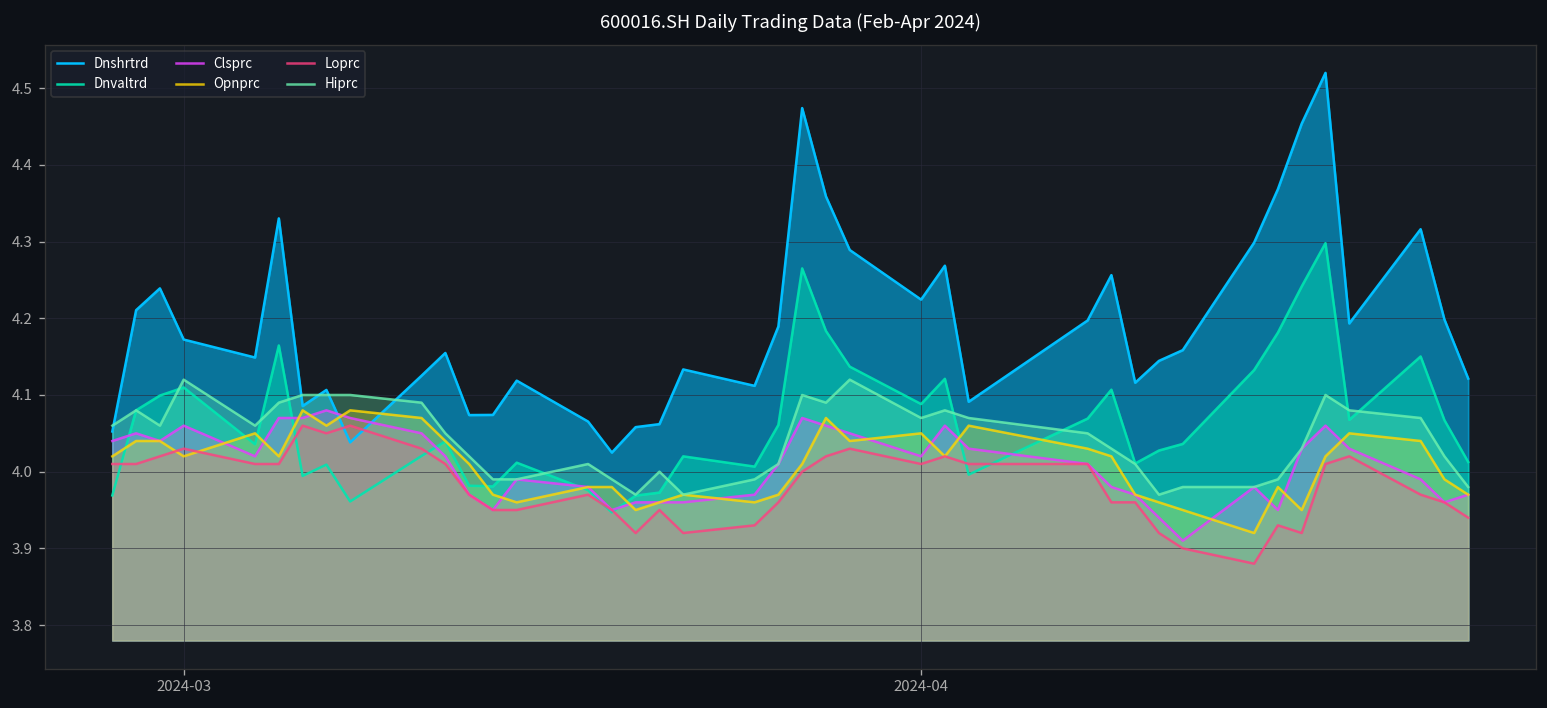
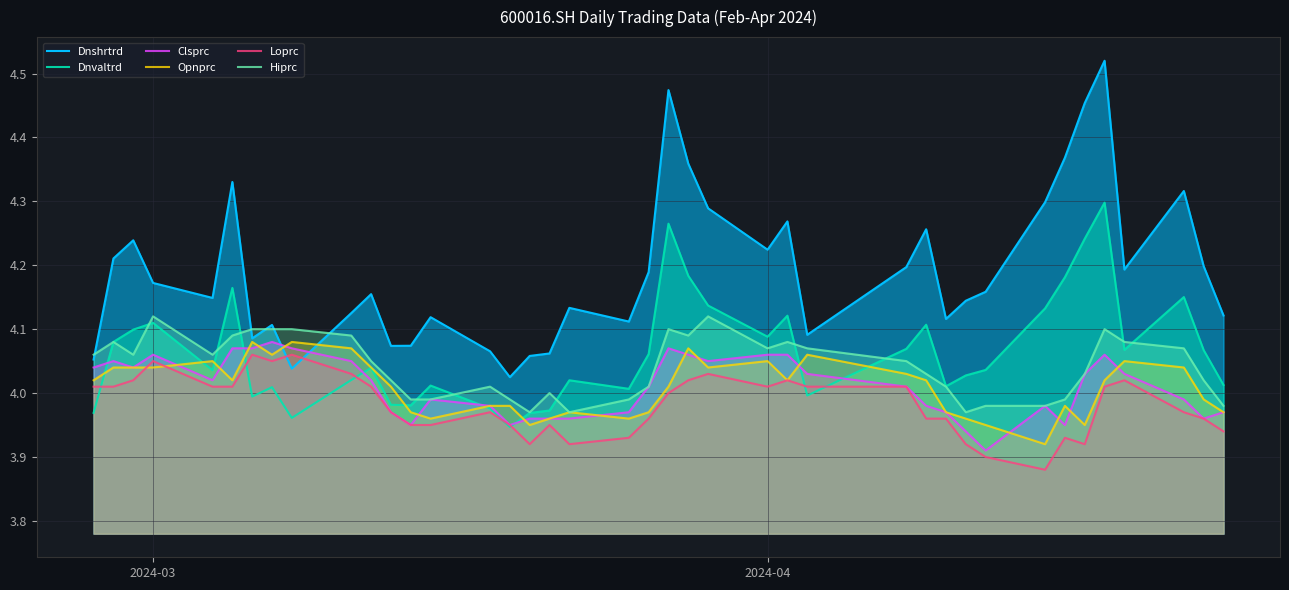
  {
    "Dnshrtrd": {
      "2024-03": 4.17,
      "2024-04": 4.22
    },
    "Dnvaltrd": {
      "2024-03": 4.11,
      "2024-04": 4.09
    },
    "Clsprc": {
      "2024-03": 4.06,
-     "2024-04": 4.02
+     "2024-04": 4.06
    },
    "Opnprc": {
-     "2024-03": 4.02,
+     "2024-03": 4.04,
      "2024-04": 4.05
    },
    "Loprc": {
-     "2024-03": 4.03,
+     "2024-03": 4.05,
      "2024-04": 4.01
    },
    "Hiprc": {
      "2024-03": 4.12,
      "2024-04": 4.07
    }
  }
